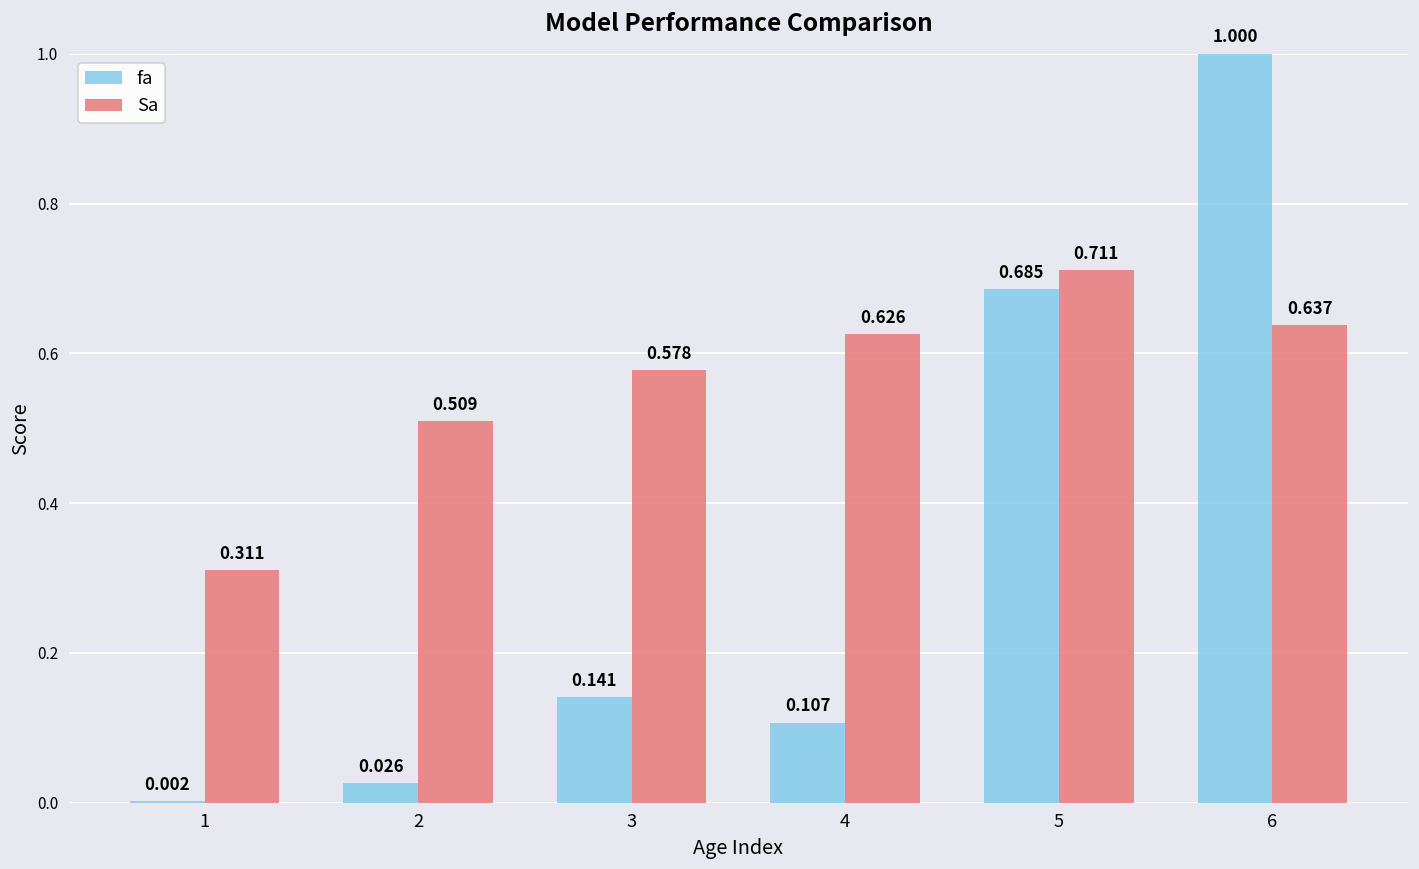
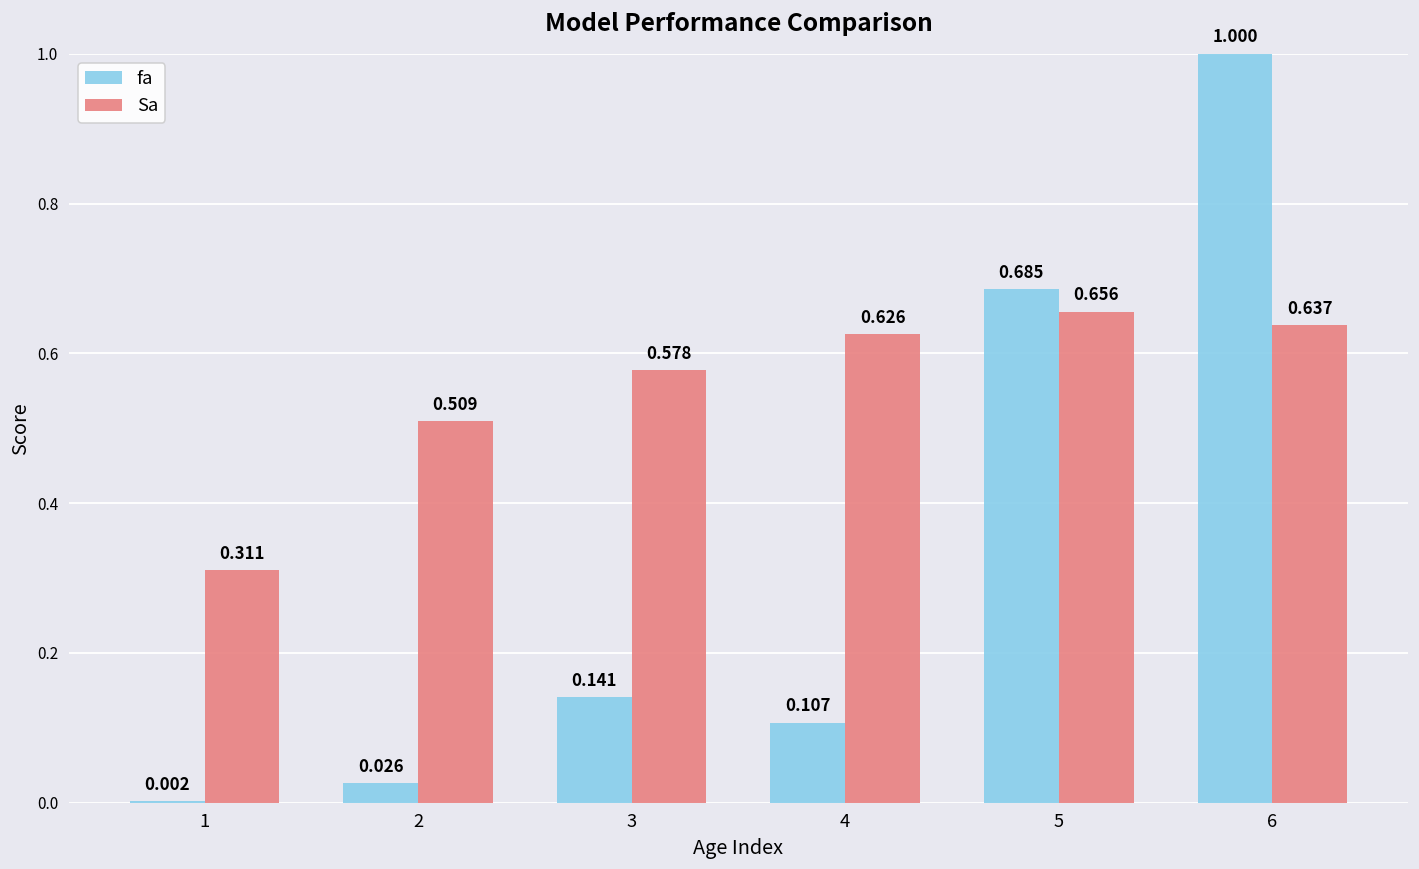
  {
    "fa": {
      "1": 0.002,
      "2": 0.026,
      "3": 0.141,
      "4": 0.107,
      "5": 0.685,
      "6": 1.000
    },
    "Sa": {
      "1": 0.311,
      "2": 0.509,
      "3": 0.578,
      "4": 0.626,
-     "5": 0.711,
+     "5": 0.656,
      "6": 0.637
    }
  }
